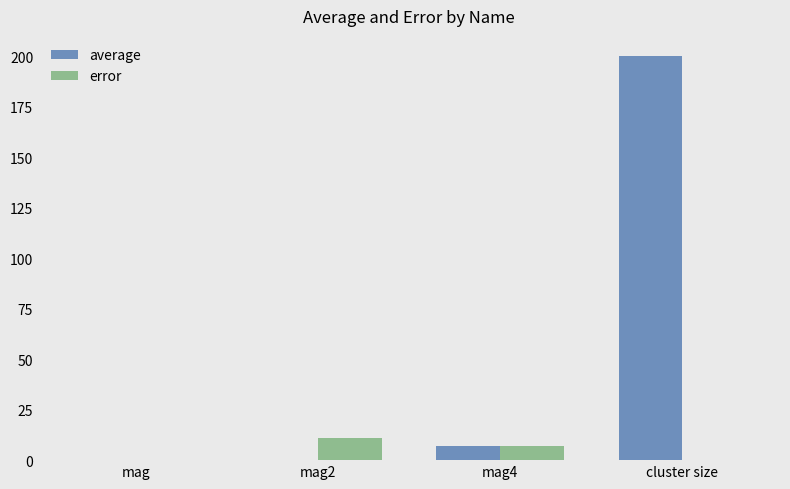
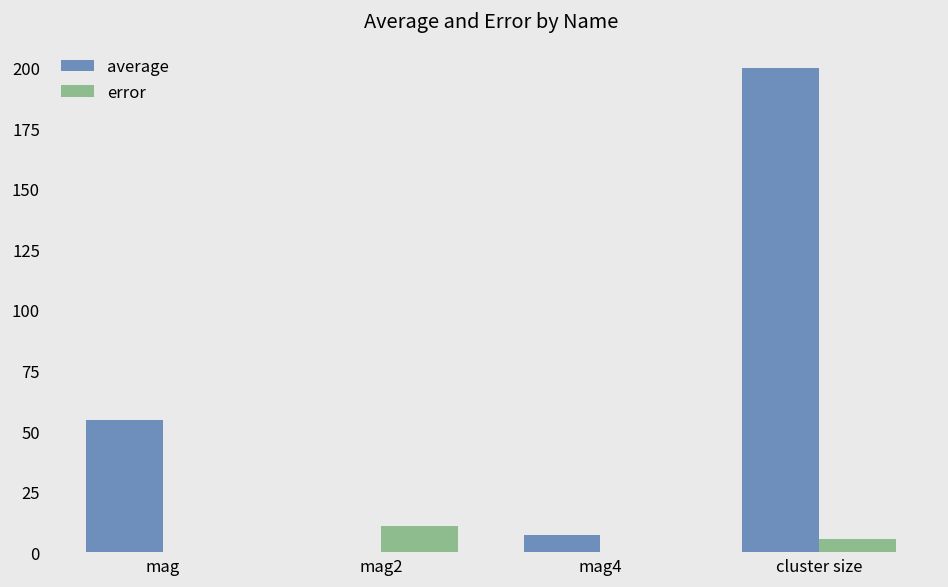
  {
    "average": {
-     "mag": 0,
+     "mag": 55,
      "mag4": 7,
      "cluster size": 200
    },
    "error": {
      "mag2": 11,
-     "mag4": 7,
-     "cluster size": 0
+     "mag4": 0,
+     "cluster size": 6
    }
  }
